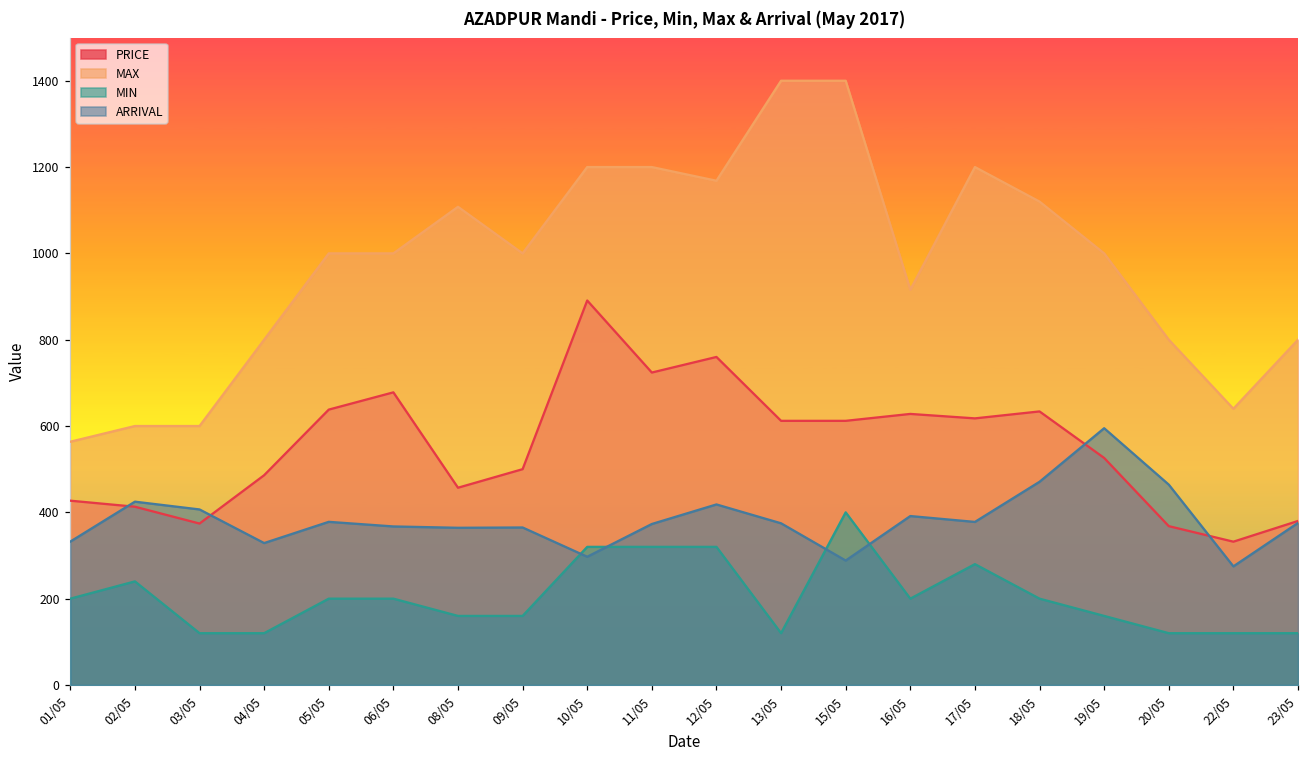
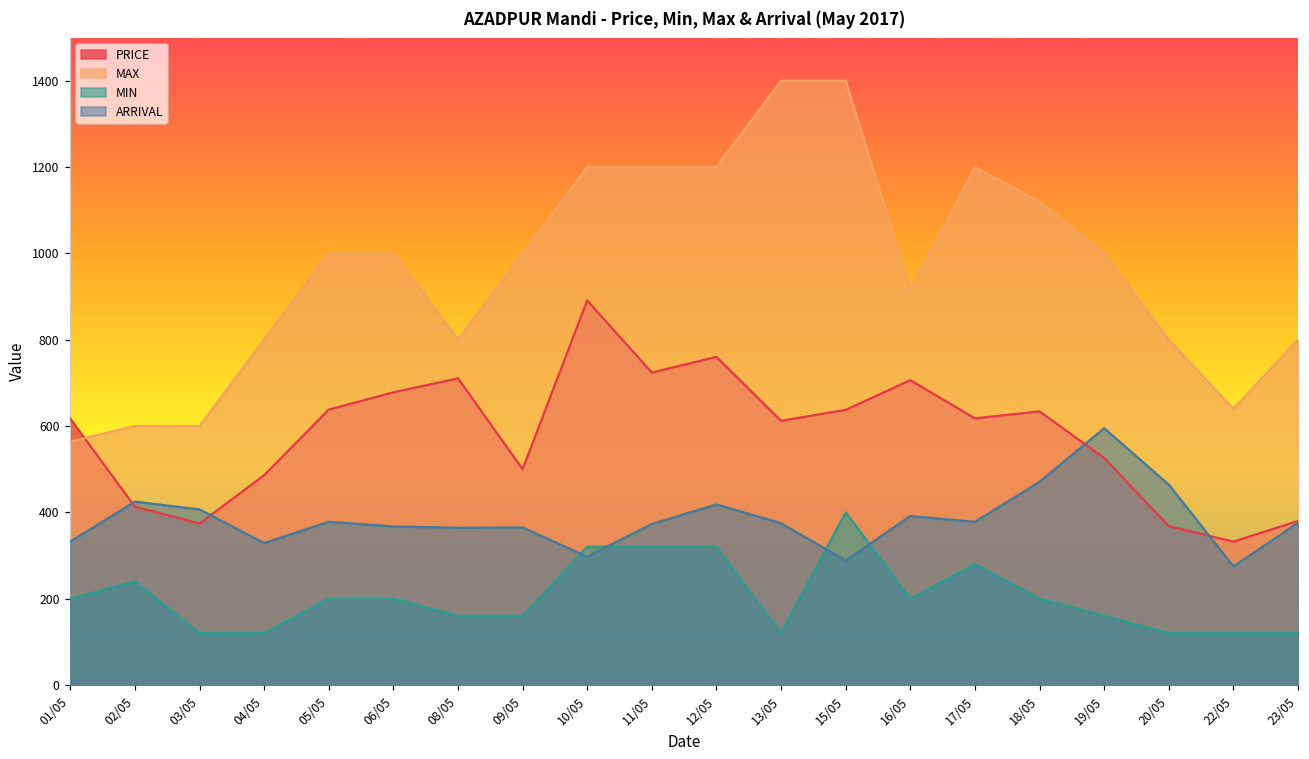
  {
    "PRICE": {
-     "01/05": 430,
+     "01/05": 620,
      "02/05": 410,
      "03/05": 370,
      "04/05": 490,
      "05/05": 640,
      "06/05": 680,
-     "08/05": 460,
+     "08/05": 710,
      "09/05": 500,
      "10/05": 890,
      "11/05": 720,
      "12/05": 760,
      "13/05": 610,
-     "15/05": 610,
-     "16/05": 630,
+     "15/05": 640,
+     "16/05": 710,
      "17/05": 620,
      "18/05": 630,
      "19/05": 530,
      "20/05": 370,
      "22/05": 330
    },
    "MAX": {
      "01/05": 560,
      "02/05": 600,
      "03/05": 600,
      "04/05": 800,
      "05/05": 1000,
      "06/05": 1000,
-     "08/05": 1110,
+     "08/05": 800,
      "09/05": 1000,
      "10/05": 1200,
      "11/05": 1200,
-     "12/05": 1170,
+     "12/05": 1200,
      "13/05": 1400,
      "15/05": 1400,
      "16/05": 920,
      "17/05": 1200,
      "18/05": 1120,
      "19/05": 1000,
      "20/05": 800,
      "22/05": 640,
      "23/05": 800
    }
  }
